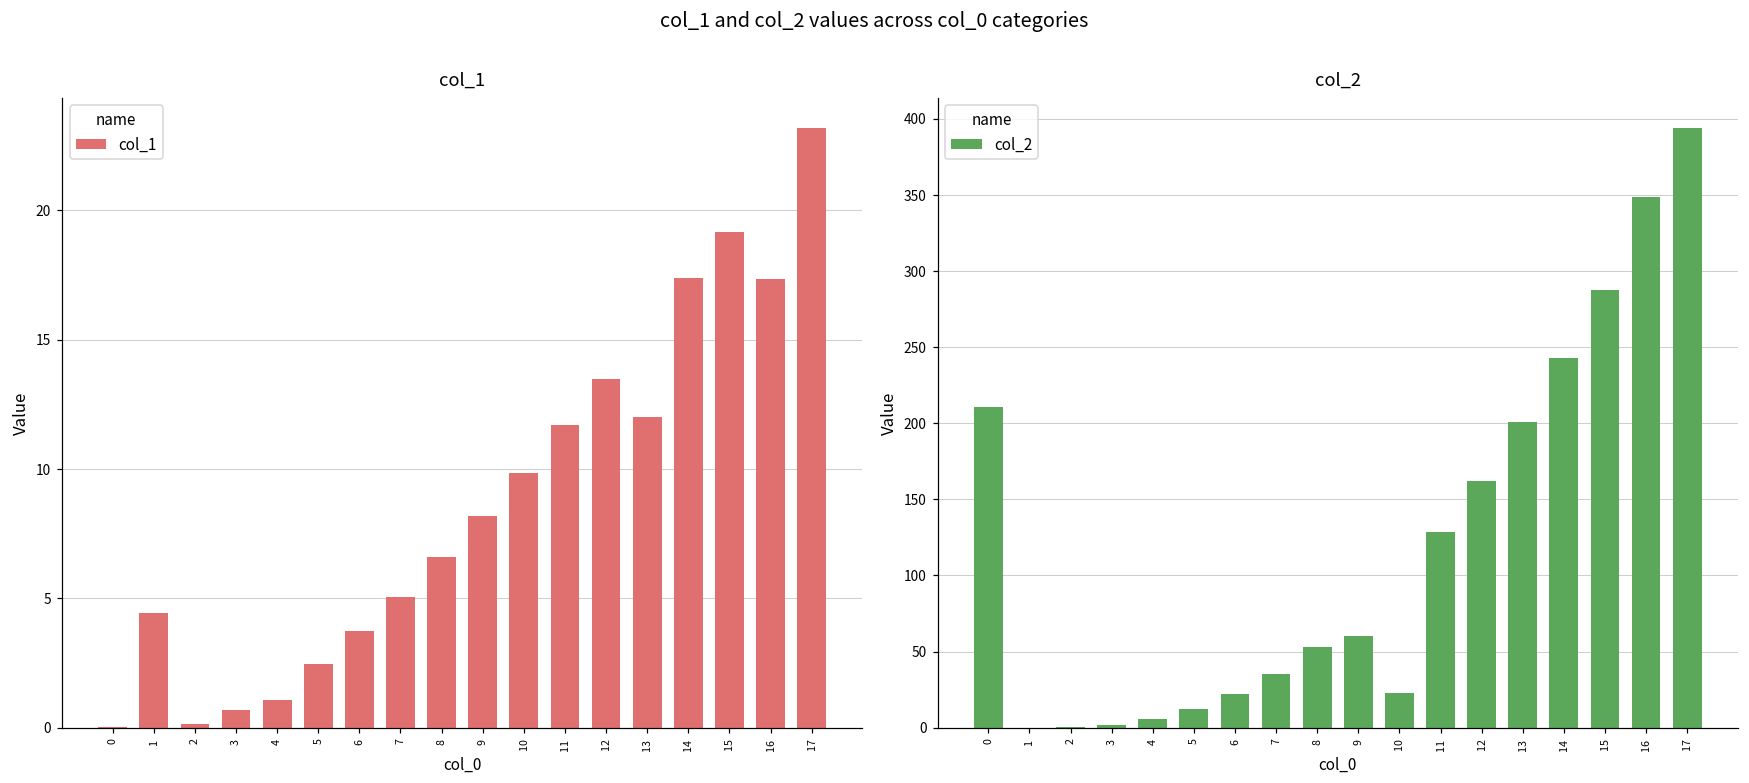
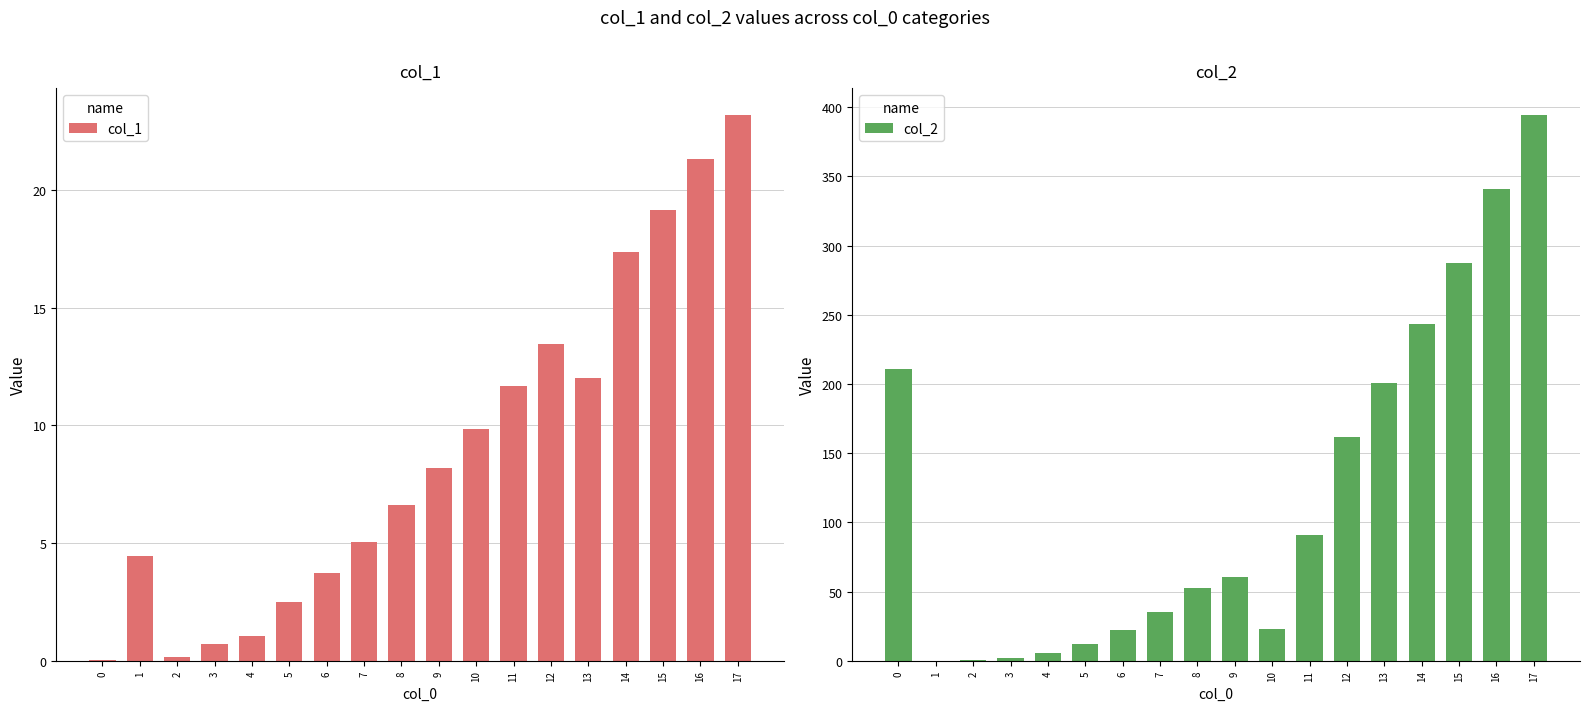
  {
    "col_1": {
      "1": 4.4,
      "2": 0.1,
      "3": 0.7,
      "4": 1.1,
      "5": 2.5,
      "6": 3.7,
      "7": 5.1,
      "8": 6.6,
      "9": 8.2,
      "10": 9.9,
      "11": 11.7,
      "12": 13.5,
      "13": 12.0,
      "14": 17.4,
      "15": 19.2,
-     "16": 17.4,
+     "16": 21.3,
      "17": 23.2
    },
    "col_2": {
      "0": 211,
      "3": 2,
      "4": 6,
      "5": 12,
      "6": 22,
      "7": 35,
      "8": 53,
      "9": 61,
      "10": 23,
-     "11": 129,
+     "11": 91,
      "12": 162,
      "13": 201,
      "14": 243,
      "15": 288,
-     "16": 349,
+     "16": 341,
      "17": 394
    }
  }
